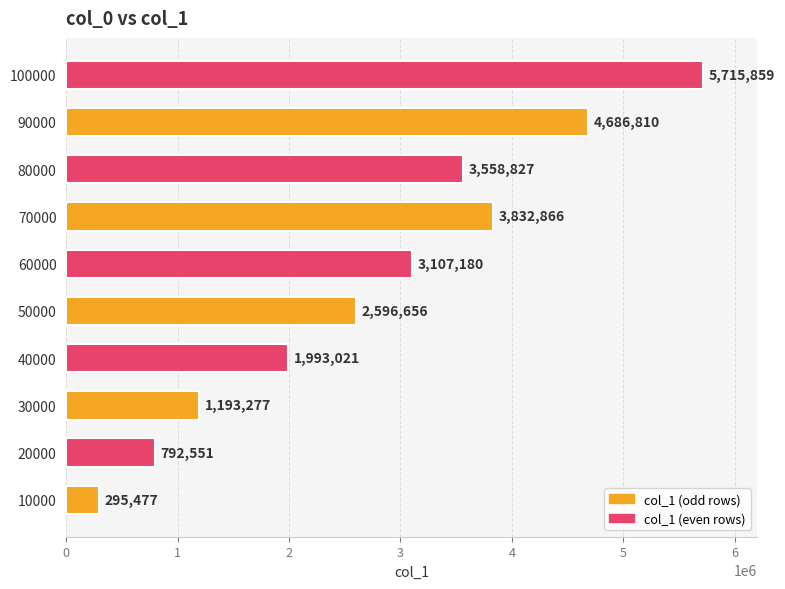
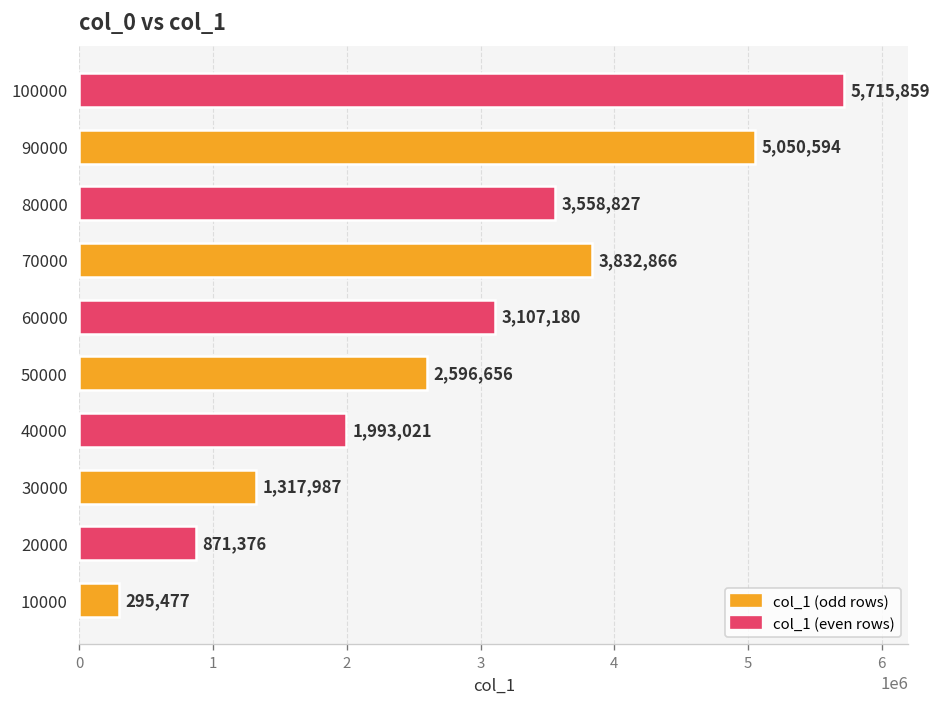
  {
    "100000": "5,715,859",
-   "90000": "4,686,810",
+   "90000": "5,050,594",
    "80000": "3,558,827",
    "70000": "3,832,866",
    "60000": "3,107,180",
    "50000": "2,596,656",
    "40000": "1,993,021",
-   "30000": "1,193,277",
-   "20000": "792,551",
+   "30000": "1,317,987",
+   "20000": "871,376",
    "10000": "295,477"
  }
